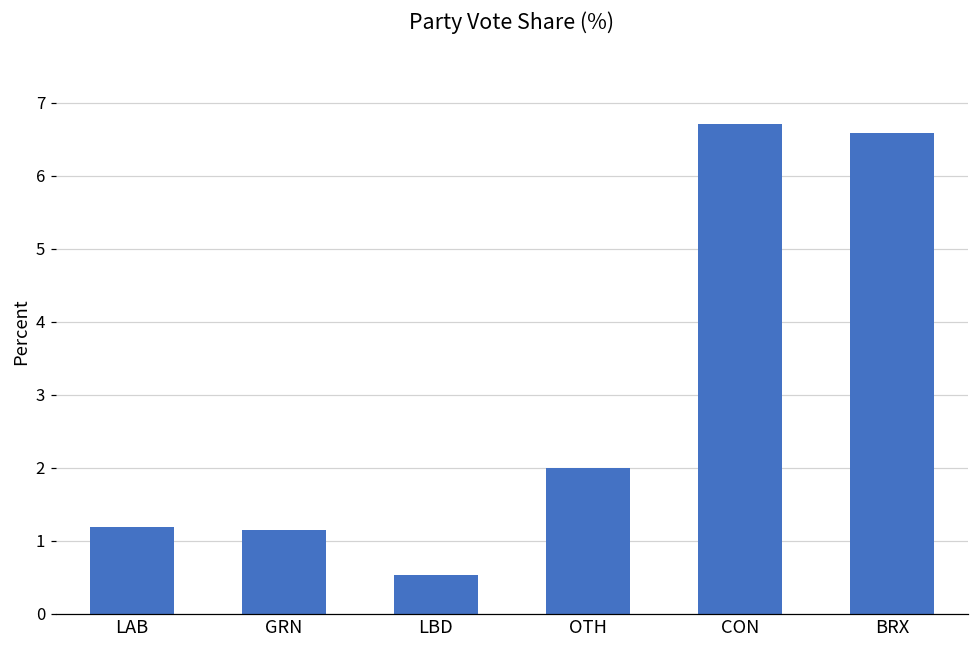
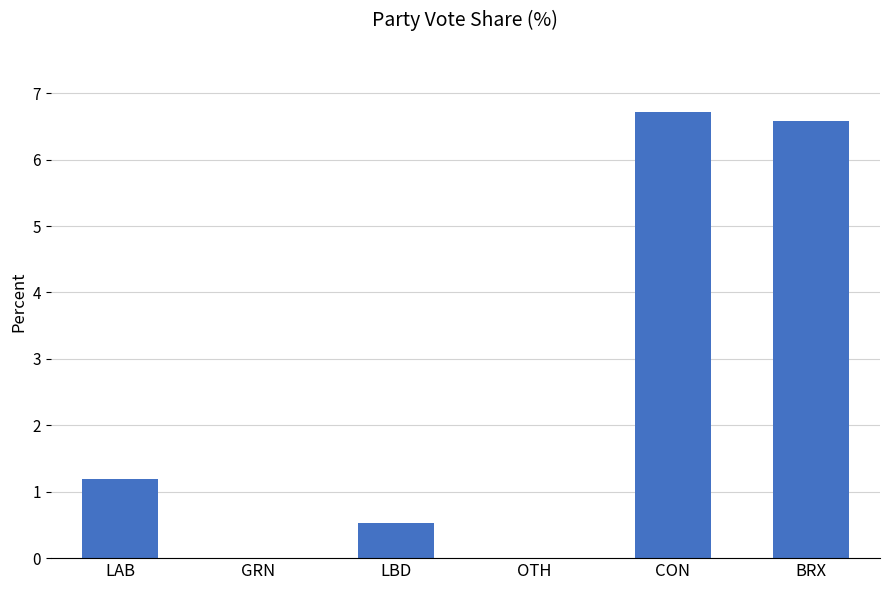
  {
    "LAB": 1.2,
-   "GRN": 1.1,
+   "GRN": 0.0,
    "LBD": 0.5,
-   "OTH": 2,
+   "OTH": 0,
    "CON": 6.7,
    "BRX": 6.6
  }
